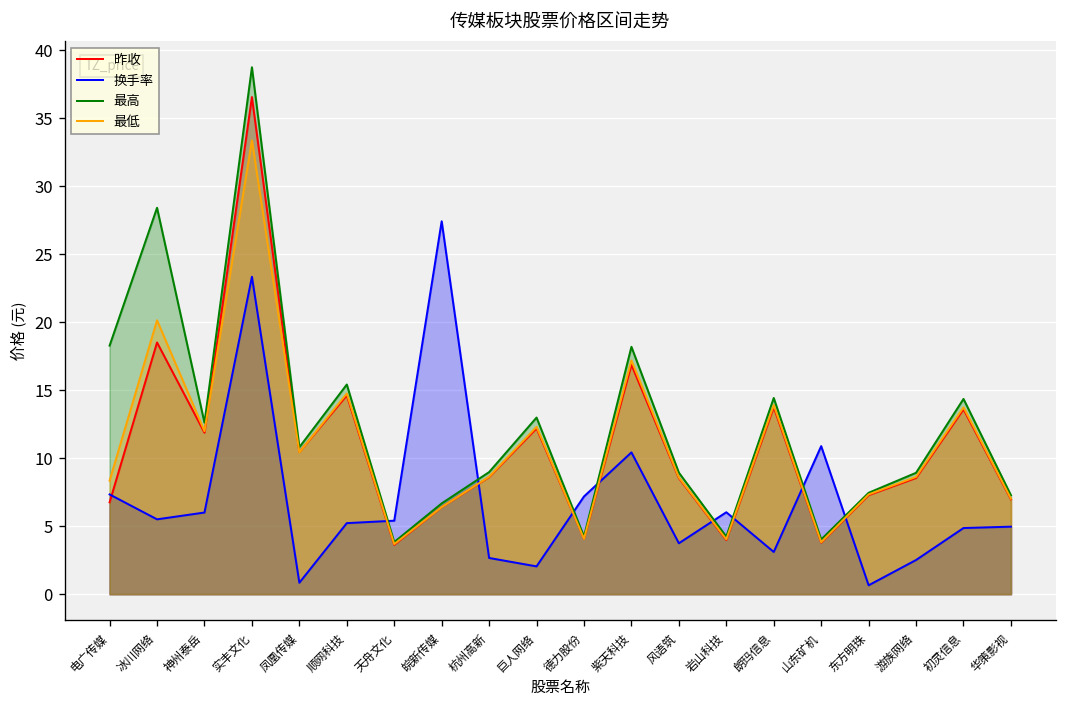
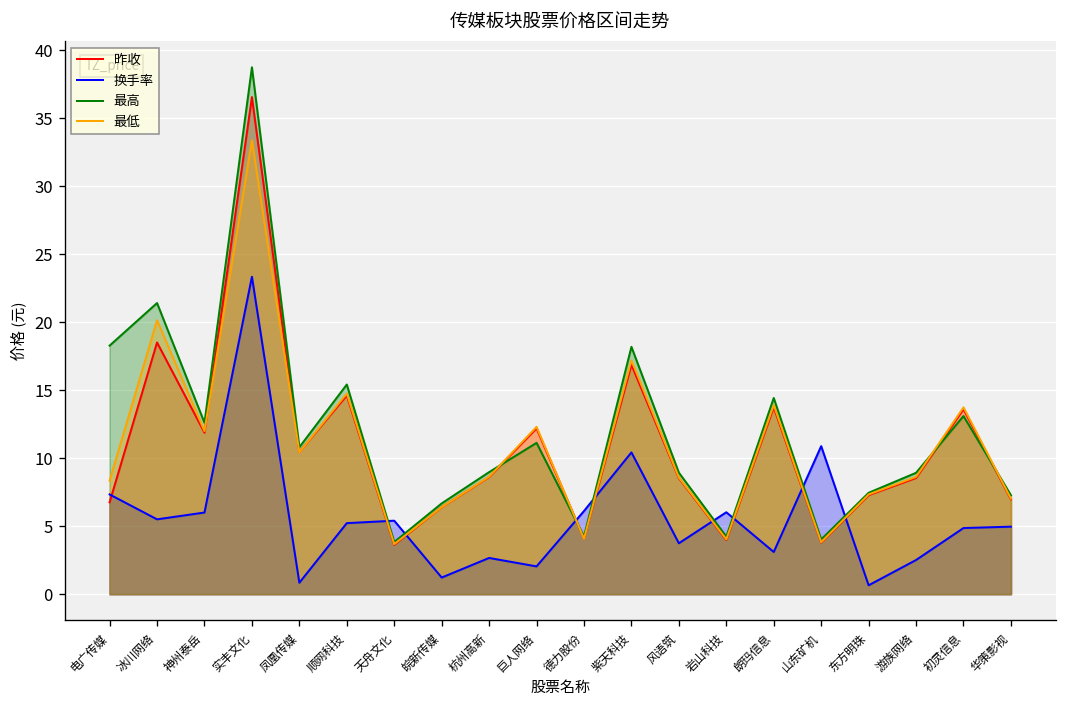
  {
    "昨收": {
      "电广传媒": 6.8,
      "冰川网络": 18.5,
      "实丰文化": 36.5,
      "紫天科技": 16.9
    },
    "换手率": {
      "电广传媒": 7.3,
      "冰川网络": 5.5,
      "神州泰岳": 6.0,
      "实丰文化": 23.3,
      "凤凰传媒": 0.8,
      "顺网科技": 5.2,
      "天舟文化": 5.4,
-     "皖新传媒": 27.4,
+     "皖新传媒": 1.2,
      "杭州高新": 2.7,
      "巨人网络": 2.0,
-     "德力股份": 7.2,
+     "德力股份": 6.1,
      "紫天科技": 10.4,
      "风语筑": 3.7,
      "岩山科技": 6.0,
      "朗玛信息": 3.1,
      "山东矿机": 10.9,
      "东方明珠": 0.7,
      "游族网络": 2.5,
      "初灵信息": 4.9,
      "华策影视": 5.0
    },
    "最高": {
      "电广传媒": 18.3,
-     "冰川网络": 28.4,
+     "冰川网络": 21.4,
      "神州泰岳": 12.6,
      "实丰文化": 38.7,
      "凤凰传媒": 10.8,
      "顺网科技": 15.4,
      "皖新传媒": 6.7,
      "杭州高新": 9.0,
-     "巨人网络": 13.0,
+     "巨人网络": 11.1,
      "紫天科技": 18.2,
      "风语筑": 8.9,
      "朗玛信息": 14.4,
      "游族网络": 8.9,
-     "初灵信息": 14.4,
+     "初灵信息": 13.1,
      "华策影视": 7.3
    },
    "最低": {
      "电广传媒": 8.3,
      "冰川网络": 20.1,
      "实丰文化": 33.4,
      "紫天科技": 17.2
    }
  }
